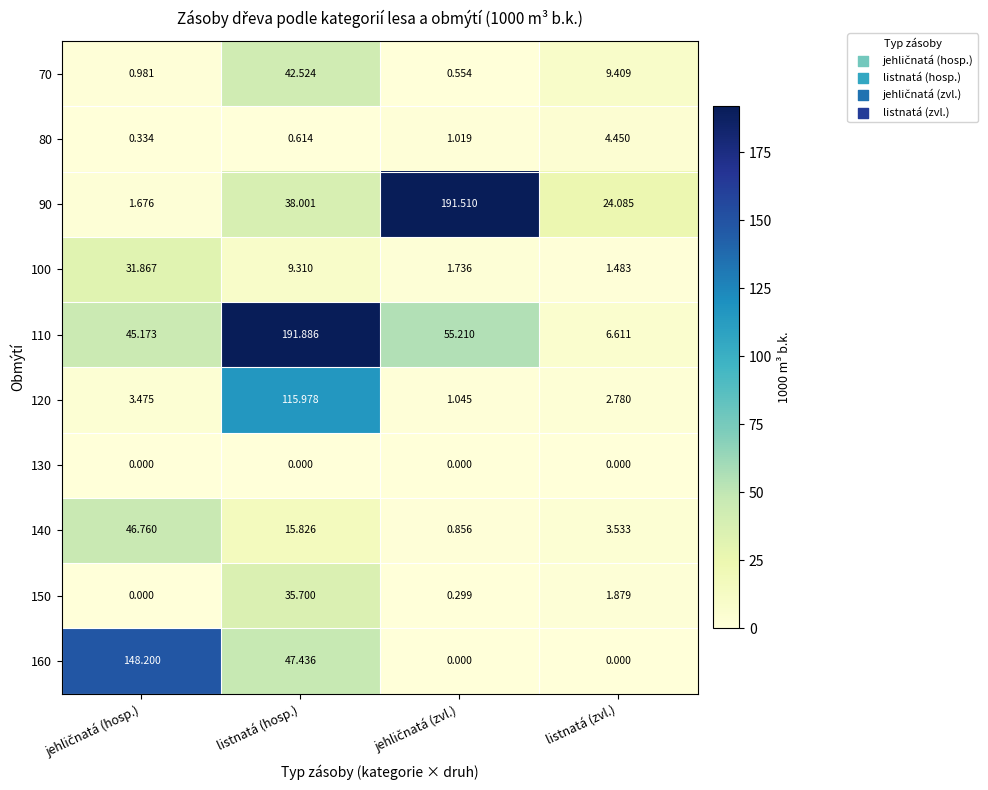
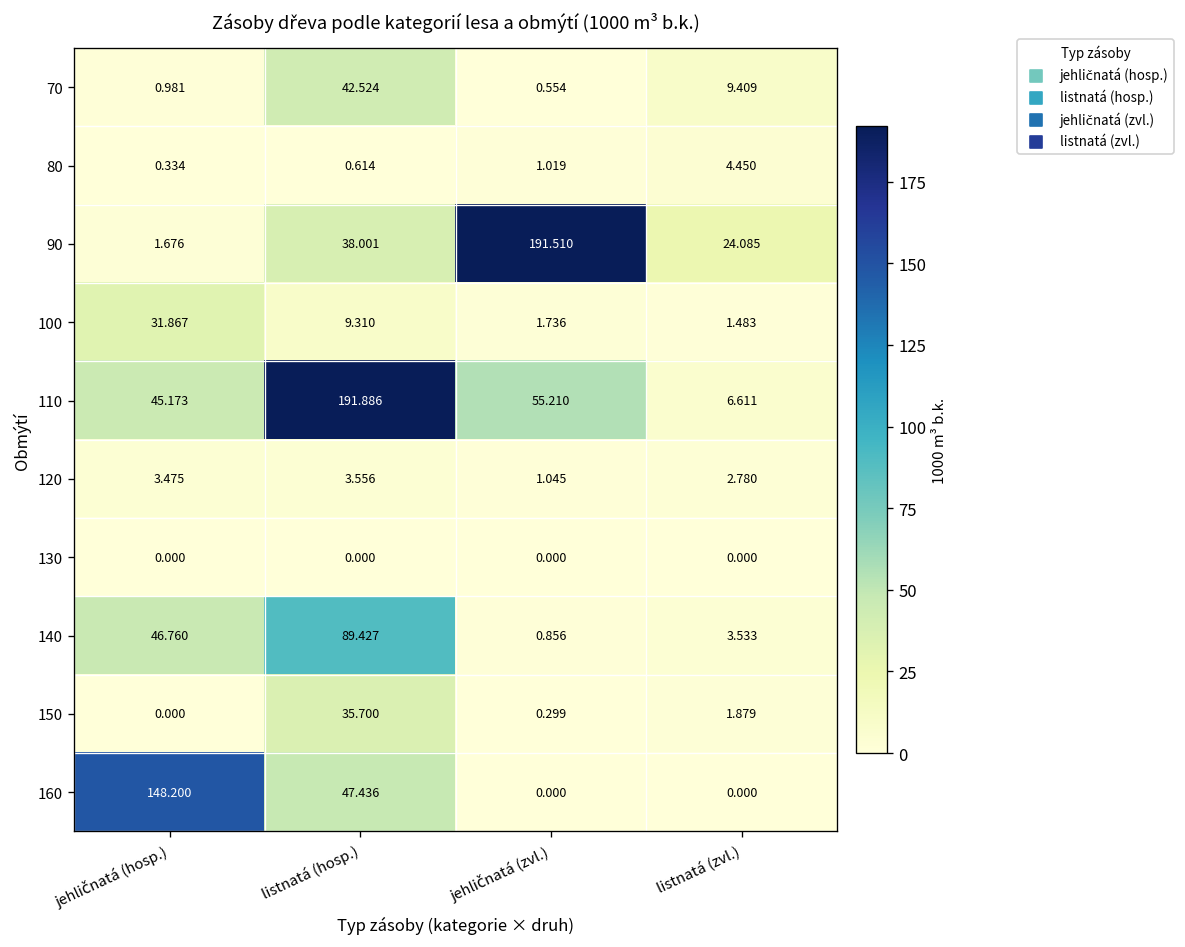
  {
    "70": {
      "jehličnatá (hosp.)": 0.981,
      "listnatá (hosp.)": 42.524,
      "jehličnatá (zvl.)": 0.554,
      "listnatá (zvl.)": 9.409
    },
    "80": {
      "jehličnatá (hosp.)": 0.334,
      "listnatá (hosp.)": 0.614,
      "jehličnatá (zvl.)": 1.019,
      "listnatá (zvl.)": 4.450
    },
    "90": {
      "jehličnatá (hosp.)": 1.676,
      "listnatá (hosp.)": 38.001,
      "jehličnatá (zvl.)": 191.510,
      "listnatá (zvl.)": 24.085
    },
    "100": {
      "jehličnatá (hosp.)": 31.867,
      "listnatá (hosp.)": 9.310,
      "jehličnatá (zvl.)": 1.736,
      "listnatá (zvl.)": 1.483
    },
    "110": {
      "jehličnatá (hosp.)": 45.173,
      "listnatá (hosp.)": 191.886,
      "jehličnatá (zvl.)": 55.210,
      "listnatá (zvl.)": 6.611
    },
    "120": {
      "jehličnatá (hosp.)": 3.475,
-     "listnatá (hosp.)": 115.978,
+     "listnatá (hosp.)": 3.556,
      "jehličnatá (zvl.)": 1.045,
      "listnatá (zvl.)": 2.780
    },
    "130": {
      "jehličnatá (hosp.)": 0.000,
      "listnatá (hosp.)": 0.000,
      "jehličnatá (zvl.)": 0.000,
      "listnatá (zvl.)": 0.000
    },
    "140": {
      "jehličnatá (hosp.)": 46.760,
-     "listnatá (hosp.)": 15.826,
+     "listnatá (hosp.)": 89.427,
      "jehličnatá (zvl.)": 0.856,
      "listnatá (zvl.)": 3.533
    },
    "150": {
      "jehličnatá (hosp.)": 0.000,
      "listnatá (hosp.)": 35.700,
      "jehličnatá (zvl.)": 0.299,
      "listnatá (zvl.)": 1.879
    },
    "160": {
      "jehličnatá (hosp.)": 148.200,
      "listnatá (hosp.)": 47.436,
      "jehličnatá (zvl.)": 0.000,
      "listnatá (zvl.)": 0.000
    }
  }
